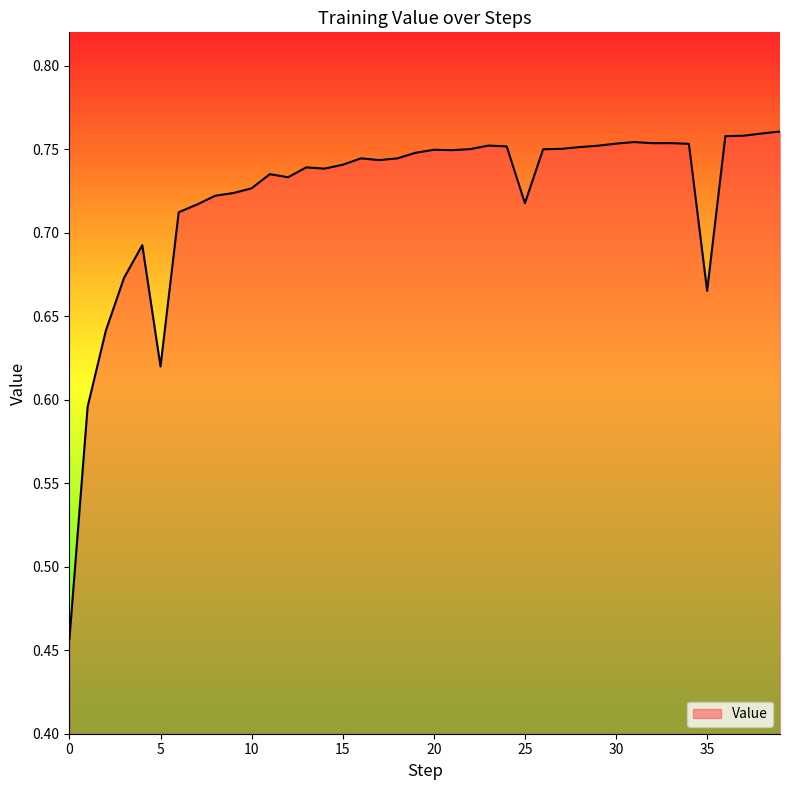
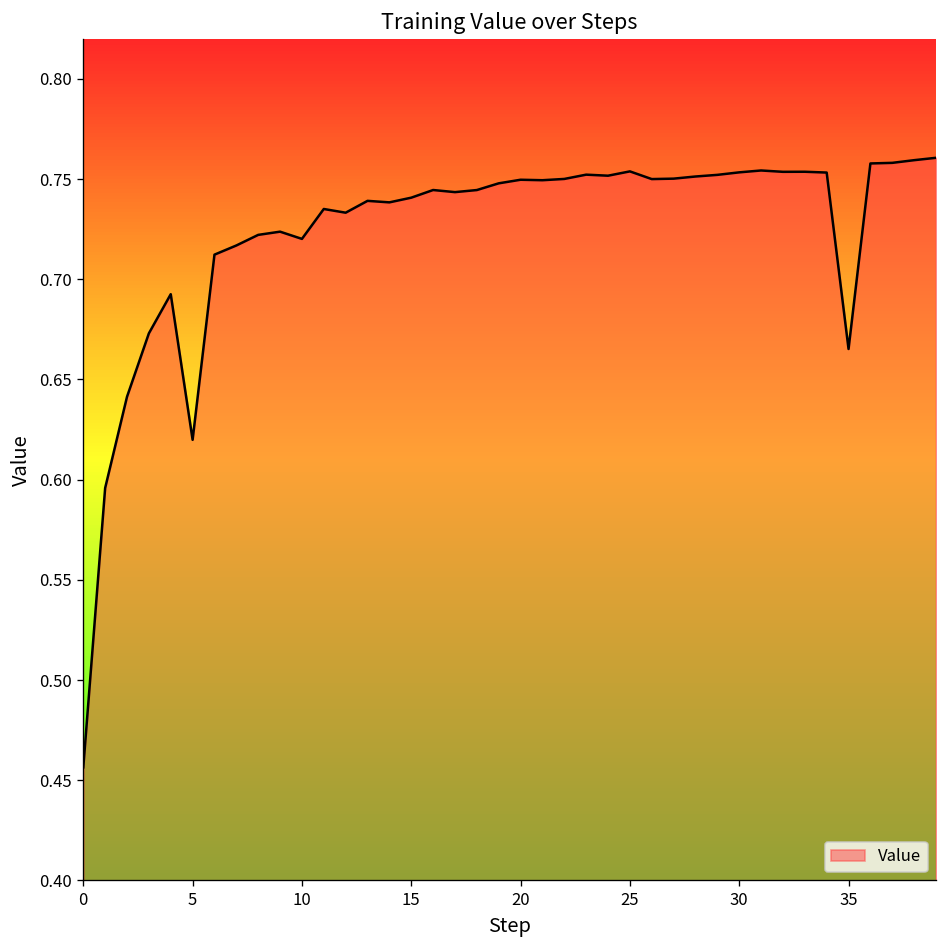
  {
    "0": 0.456,
    "5": 0.620,
-   "10": 0.727,
+   "10": 0.720,
    "15": 0.741,
    "20": 0.750,
-   "25": 0.718,
+   "25": 0.754,
    "30": 0.753,
    "35": 0.665
  }
